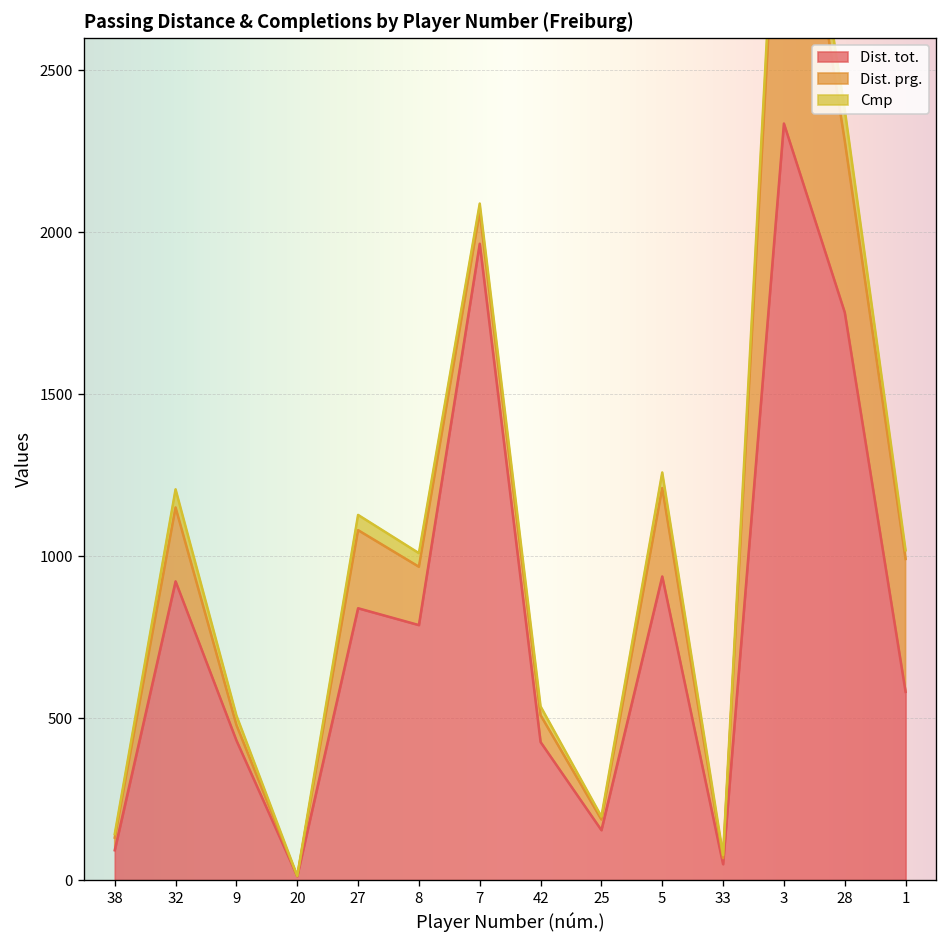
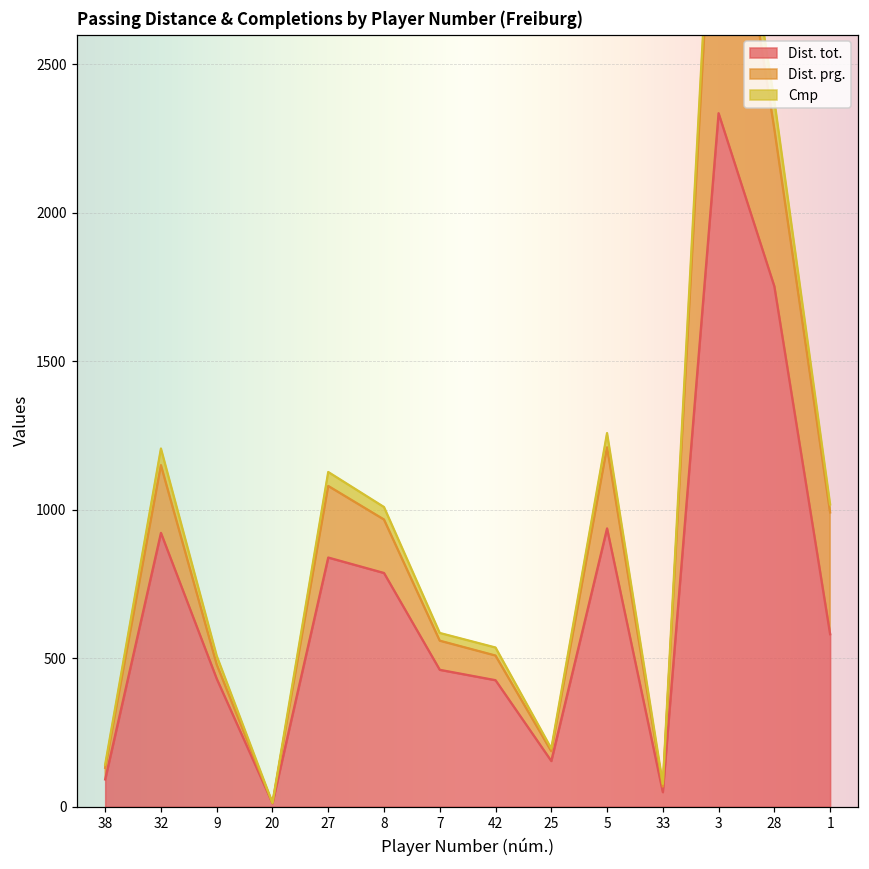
  {
    "Dist. tot.": {
      "38": 90,
      "32": 920,
      "9": 430,
      "27": 840,
      "8": 790,
-     "7": 1960,
+     "7": 460,
      "42": 430,
      "25": 150,
      "5": 940,
      "33": 50,
      "3": 2340,
      "28": 1750,
      "1": 580
    }
  }
